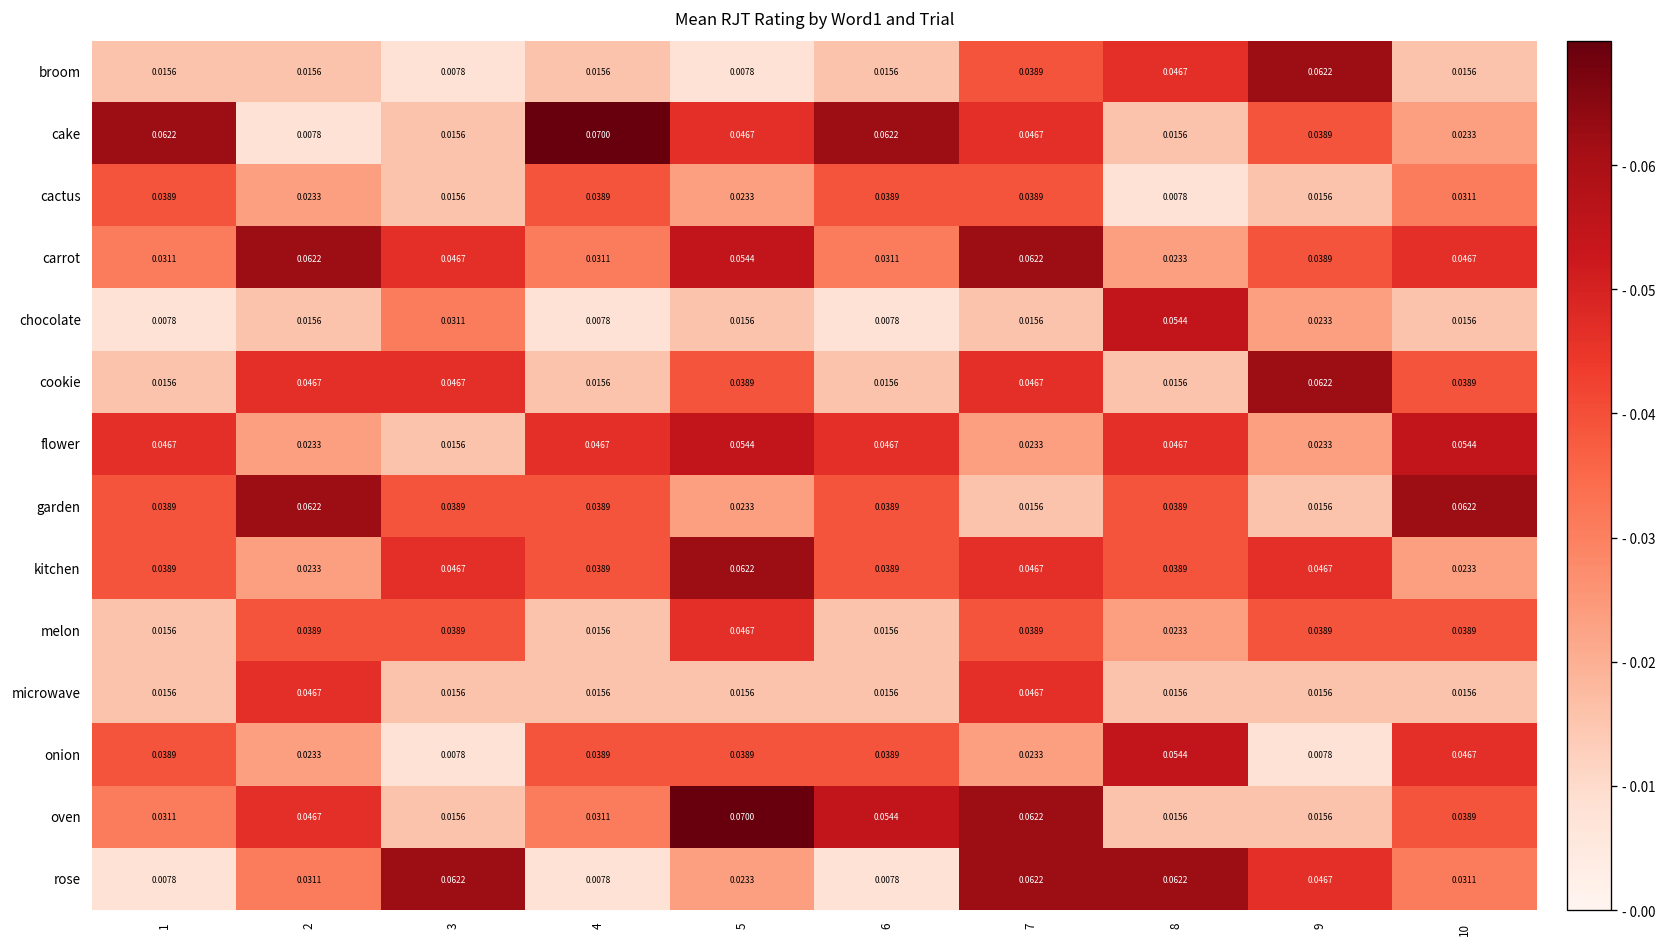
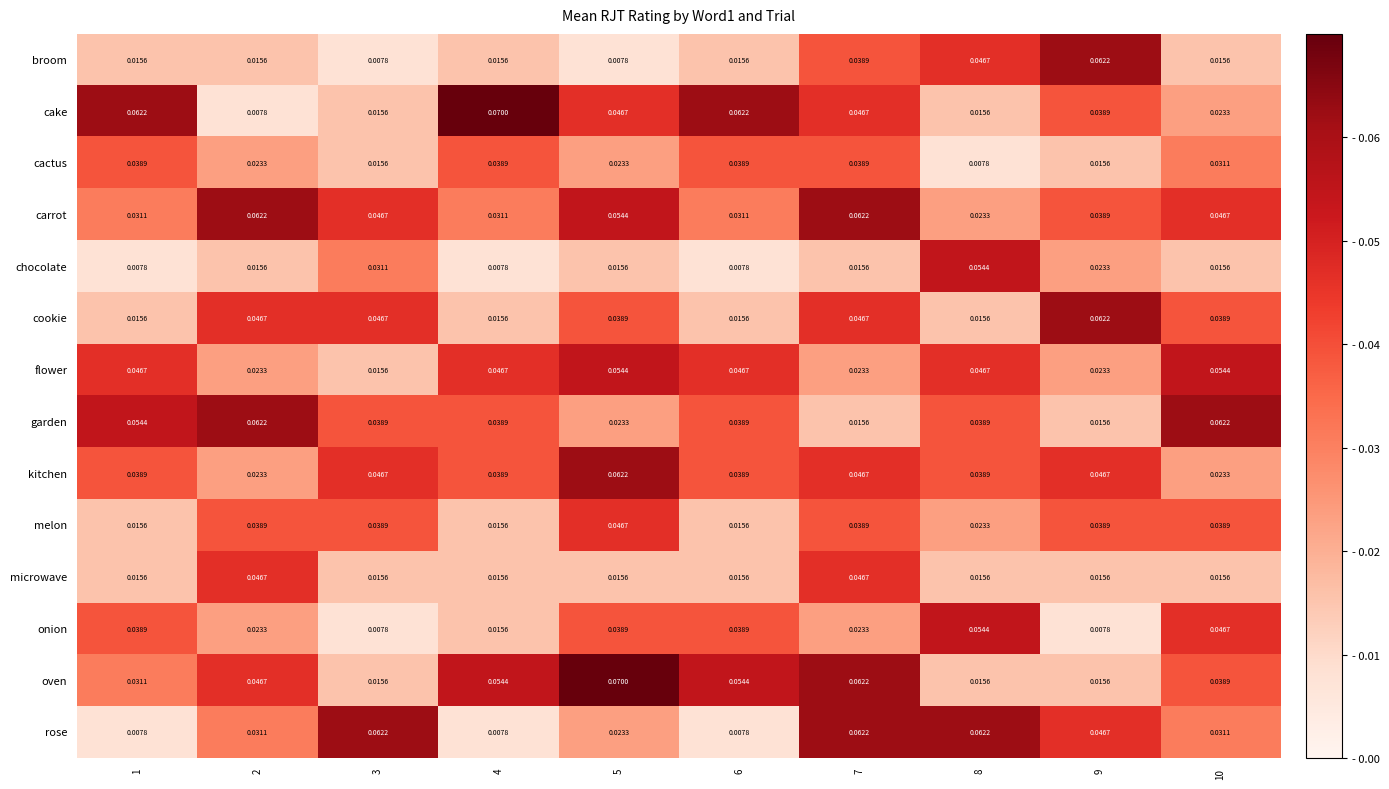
  {
    "broom": {
      "1": 0.0156,
      "2": 0.0156,
      "3": 0.0078,
      "4": 0.0156,
      "5": 0.0078,
      "6": 0.0156,
      "7": 0.0389,
      "8": 0.0467,
      "9": 0.0622,
      "10": 0.0156
    },
    "cake": {
      "1": 0.0622,
      "2": 0.0078,
      "3": 0.0156,
      "4": 0.0700,
      "5": 0.0467,
      "6": 0.0622,
      "7": 0.0467,
      "8": 0.0156,
      "9": 0.0389,
      "10": 0.0233
    },
    "cactus": {
      "1": 0.0389,
      "2": 0.0233,
      "3": 0.0156,
      "4": 0.0389,
      "5": 0.0233,
      "6": 0.0389,
      "7": 0.0389,
      "8": 0.0078,
      "9": 0.0156,
      "10": 0.0311
    },
    "carrot": {
      "1": 0.0311,
      "2": 0.0622,
      "3": 0.0467,
      "4": 0.0311,
      "5": 0.0544,
      "6": 0.0311,
      "7": 0.0622,
      "8": 0.0233,
      "9": 0.0389,
      "10": 0.0467
    },
    "chocolate": {
      "1": 0.0078,
      "2": 0.0156,
      "3": 0.0311,
      "4": 0.0078,
      "5": 0.0156,
      "6": 0.0078,
      "7": 0.0156,
      "8": 0.0544,
      "9": 0.0233,
      "10": 0.0156
    },
    "cookie": {
      "1": 0.0156,
      "2": 0.0467,
      "3": 0.0467,
      "4": 0.0156,
      "5": 0.0389,
      "6": 0.0156,
      "7": 0.0467,
      "8": 0.0156,
      "9": 0.0622,
      "10": 0.0389
    },
    "flower": {
      "1": 0.0467,
      "2": 0.0233,
      "3": 0.0156,
      "4": 0.0467,
      "5": 0.0544,
      "6": 0.0467,
      "7": 0.0233,
      "8": 0.0467,
      "9": 0.0233,
      "10": 0.0544
    },
    "garden": {
-     "1": 0.0389,
+     "1": 0.0544,
      "2": 0.0622,
      "3": 0.0389,
      "4": 0.0389,
      "5": 0.0233,
      "6": 0.0389,
      "7": 0.0156,
      "8": 0.0389,
      "9": 0.0156,
      "10": 0.0622
    },
    "kitchen": {
      "1": 0.0389,
      "2": 0.0233,
      "3": 0.0467,
      "4": 0.0389,
      "5": 0.0622,
      "6": 0.0389,
      "7": 0.0467,
      "8": 0.0389,
      "9": 0.0467,
      "10": 0.0233
    },
    "melon": {
      "1": 0.0156,
      "2": 0.0389,
      "3": 0.0389,
      "4": 0.0156,
      "5": 0.0467,
      "6": 0.0156,
      "7": 0.0389,
      "8": 0.0233,
      "9": 0.0389,
      "10": 0.0389
    },
    "microwave": {
      "1": 0.0156,
      "2": 0.0467,
      "3": 0.0156,
      "4": 0.0156,
      "5": 0.0156,
      "6": 0.0156,
      "7": 0.0467,
      "8": 0.0156,
      "9": 0.0156,
      "10": 0.0156
    },
    "onion": {
      "1": 0.0389,
      "2": 0.0233,
      "3": 0.0078,
-     "4": 0.0389,
+     "4": 0.0156,
      "5": 0.0389,
      "6": 0.0389,
      "7": 0.0233,
      "8": 0.0544,
      "9": 0.0078,
      "10": 0.0467
    },
    "oven": {
      "1": 0.0311,
      "2": 0.0467,
      "3": 0.0156,
-     "4": 0.0311,
+     "4": 0.0544,
      "5": 0.0700,
      "6": 0.0544,
      "7": 0.0622,
      "8": 0.0156,
      "9": 0.0156,
      "10": 0.0389
    },
    "rose": {
      "1": 0.0078,
      "2": 0.0311,
      "3": 0.0622,
      "4": 0.0078,
      "5": 0.0233,
      "6": 0.0078,
      "7": 0.0622,
      "8": 0.0622,
      "9": 0.0467,
      "10": 0.0311
    }
  }
